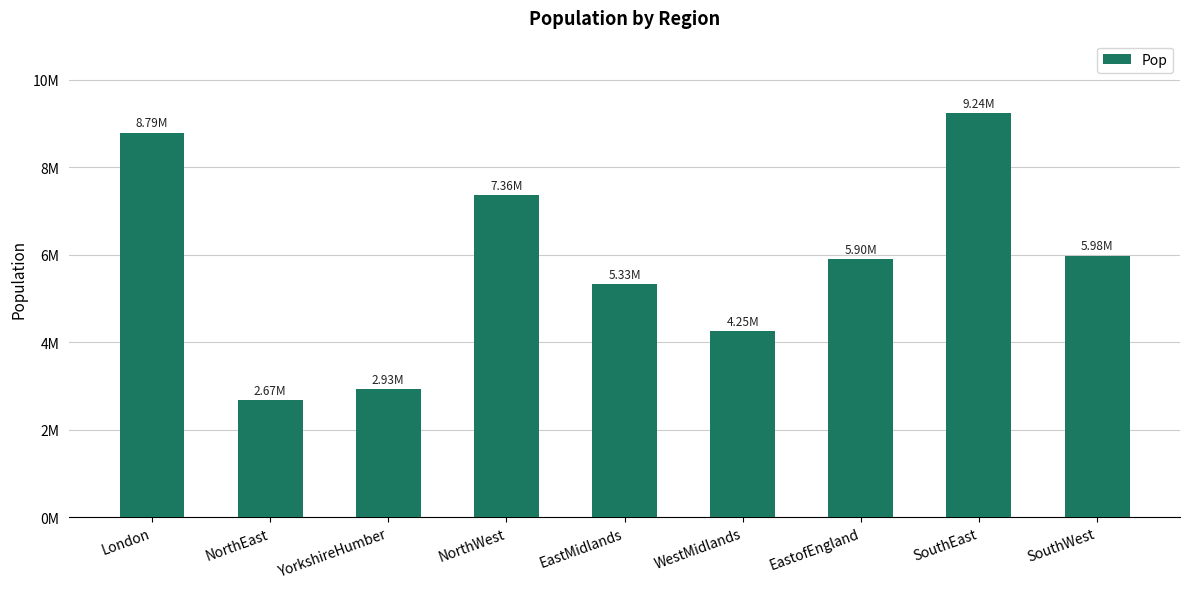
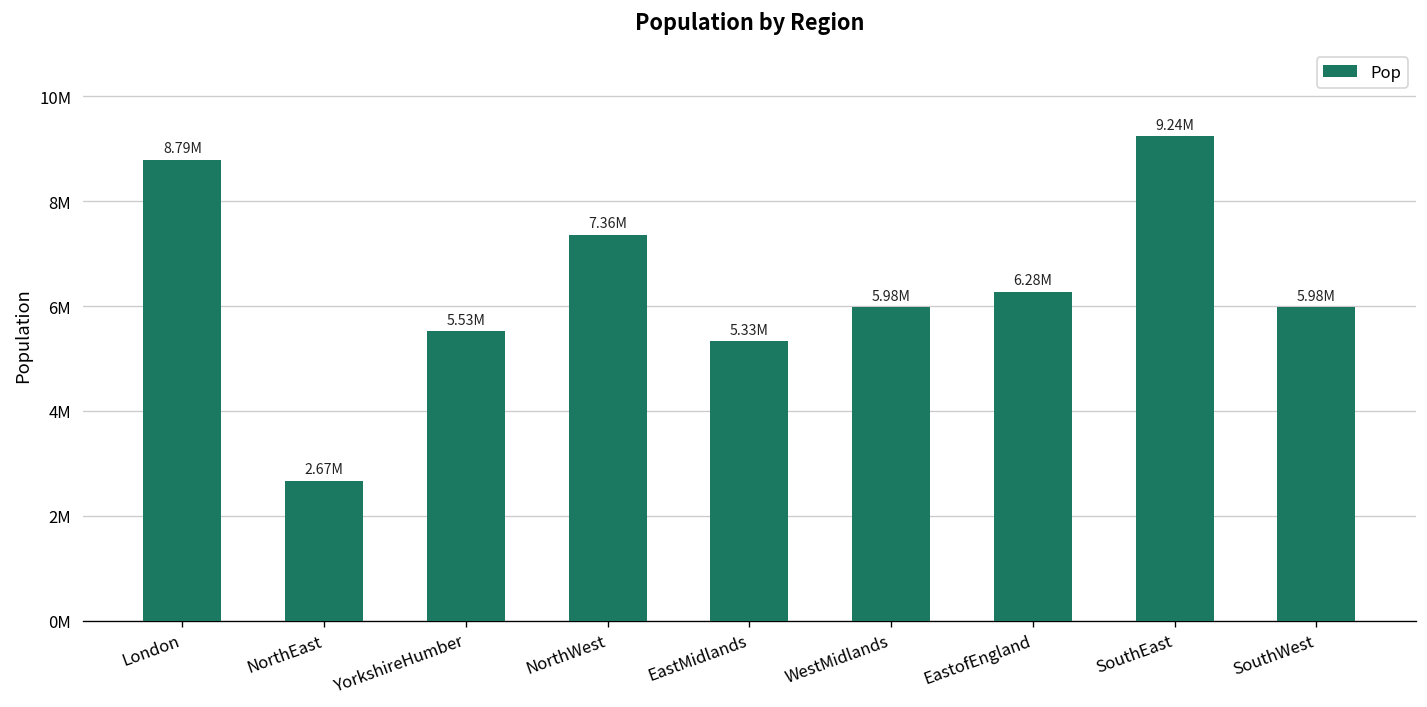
  {
    "London": "8.79M",
    "NorthEast": "2.67M",
-   "YorkshireHumber": "2.93M",
+   "YorkshireHumber": "5.53M",
    "NorthWest": "7.36M",
    "EastMidlands": "5.33M",
-   "WestMidlands": "4.25M",
-   "EastofEngland": "5.90M",
+   "WestMidlands": "5.98M",
+   "EastofEngland": "6.28M",
    "SouthEast": "9.24M",
    "SouthWest": "5.98M"
  }
